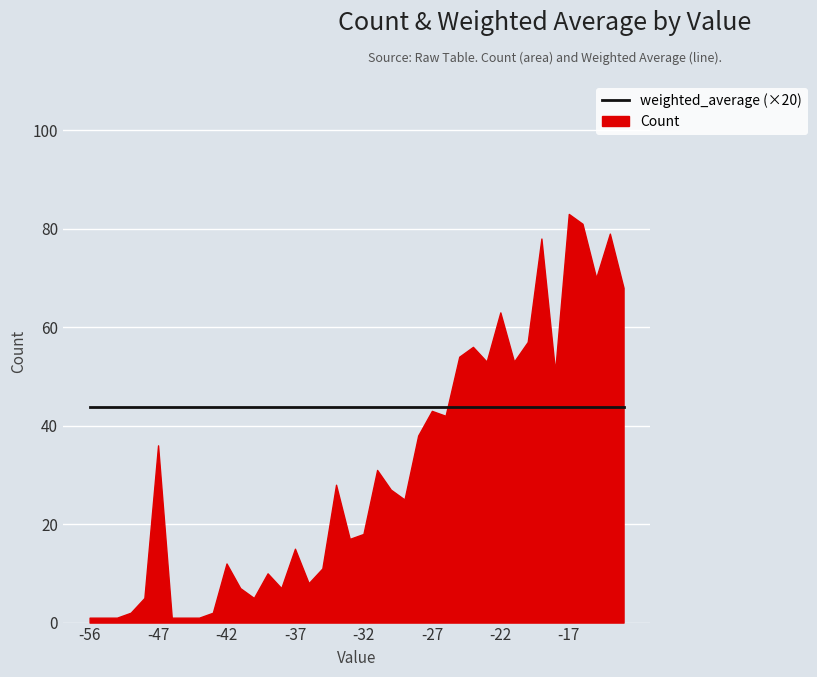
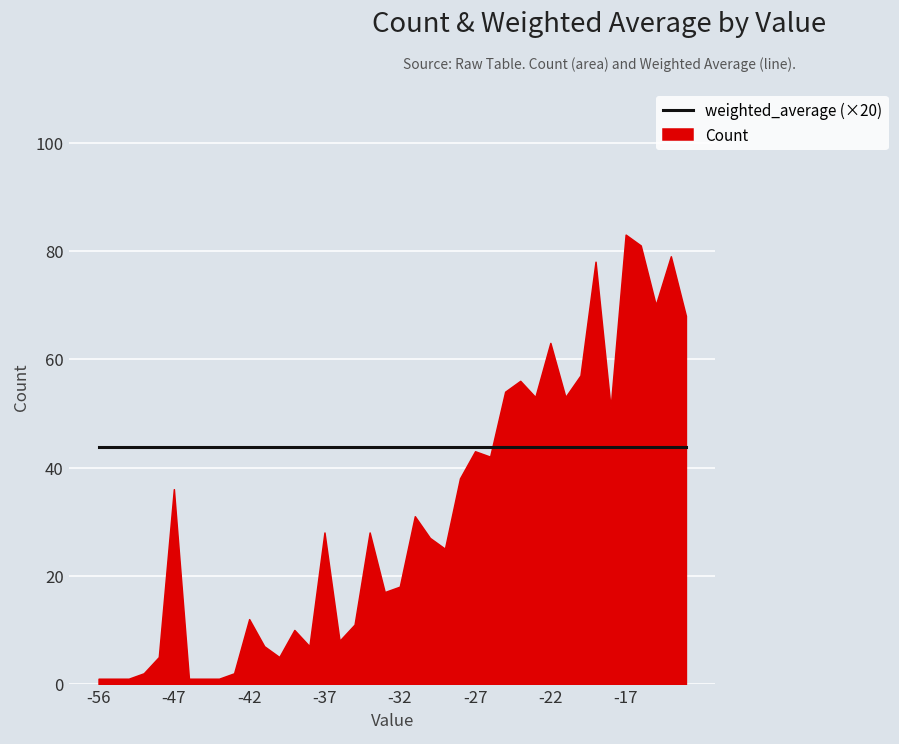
  {
    "weighted_average (×20)": {
      "-56": 44,
      "-47": 44,
      "-42": 44,
      "-37": 44,
      "-32": 44,
      "-27": 44,
      "-22": 44,
      "-17": 44
    },
    "Count": {
      "-56": 1,
      "-47": 36,
      "-42": 12,
-     "-37": 15,
+     "-37": 28,
      "-32": 18,
      "-27": 43,
      "-22": 63,
      "-17": 83
    }
  }
